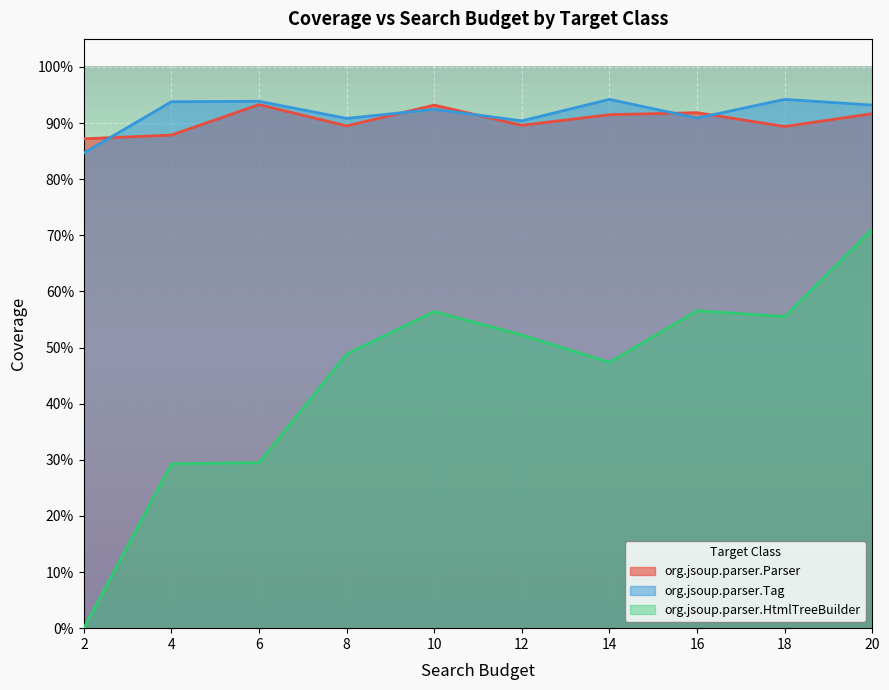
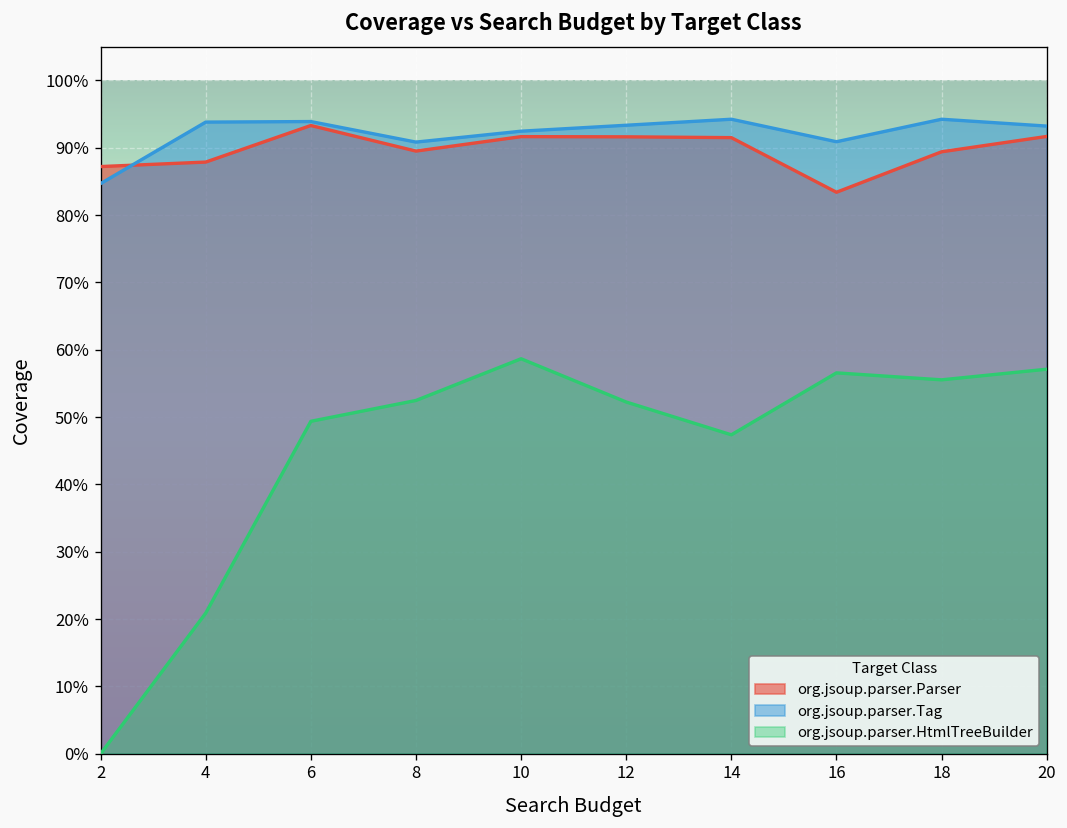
  {
    "org.jsoup.parser.Parser": {
      "2": "87%",
      "4": "88%",
      "6": "93%",
      "8": "89%",
-     "10": "93%",
-     "12": "90%",
+     "10": "92%",
+     "12": "92%",
      "14": "91%",
-     "16": "92%",
+     "16": "83%",
      "18": "89%",
      "20": "92%"
    },
    "org.jsoup.parser.Tag": {
      "2": "85%",
      "4": "94%",
      "6": "94%",
      "8": "91%",
      "10": "92%",
-     "12": "90%",
+     "12": "93%",
      "14": "94%",
      "16": "91%",
      "18": "94%",
      "20": "93%"
    },
    "org.jsoup.parser.HtmlTreeBuilder": {
      "2": "0%",
-     "4": "29%",
-     "6": "29%",
-     "8": "49%",
-     "10": "56%",
+     "4": "21%",
+     "6": "49%",
+     "8": "52%",
+     "10": "59%",
      "12": "52%",
      "14": "47%",
      "16": "57%",
      "18": "56%",
-     "20": "71%"
+     "20": "57%"
    }
  }
